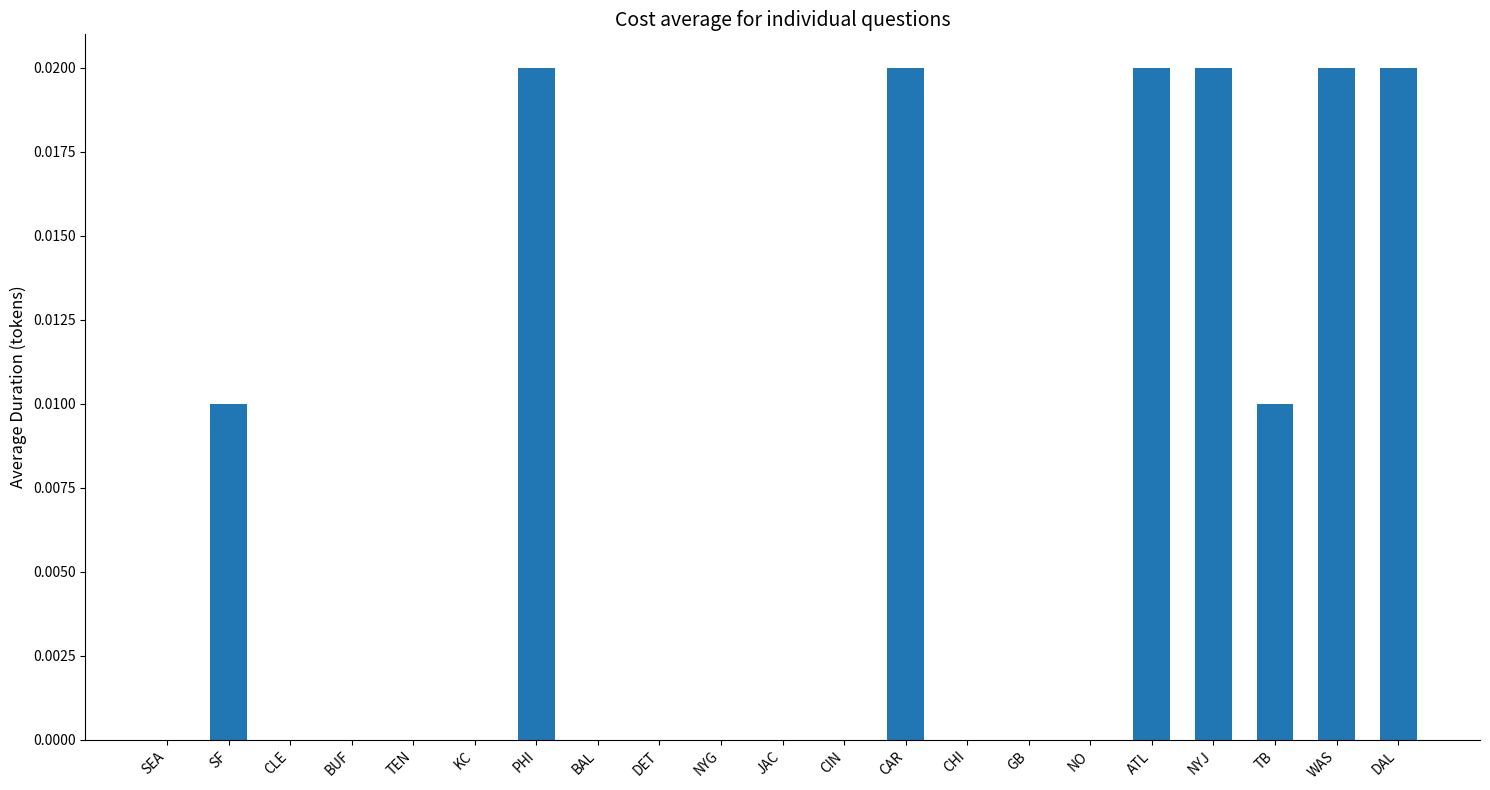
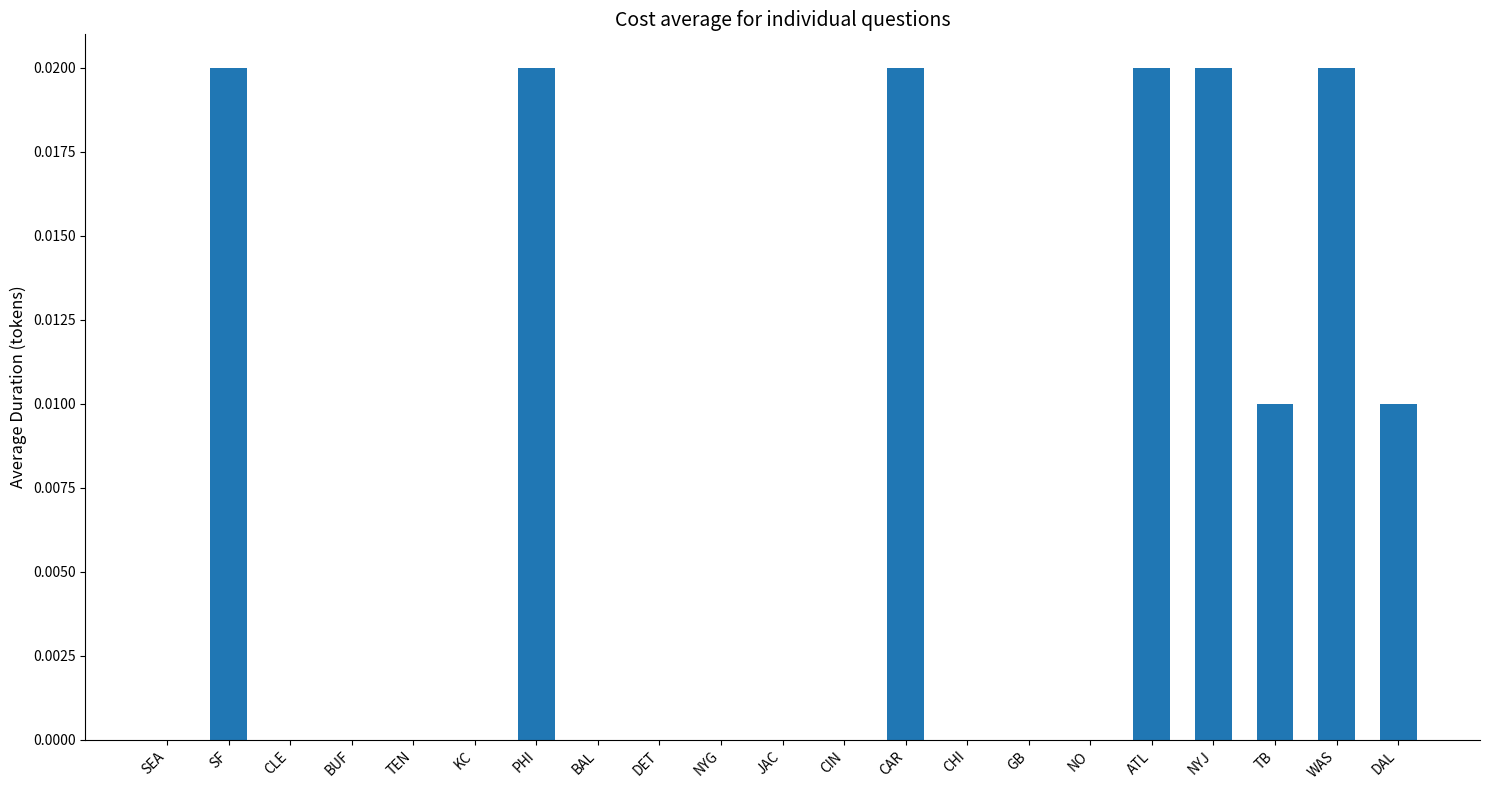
  {
    "SEA": 0.00,
-   "SF": 0.01,
+   "SF": 0.02,
    "CLE": 0.00,
    "BUF": 0.00,
    "TEN": 0.00,
    "KC": 0.00,
    "PHI": 0.02,
    "BAL": 0.00,
    "DET": 0.00,
    "NYG": 0.00,
    "JAC": 0.00,
    "CIN": 0.00,
    "CAR": 0.02,
    "CHI": 0.00,
    "GB": 0.00,
    "NO": 0.00,
    "ATL": 0.02,
    "NYJ": 0.02,
    "TB": 0.01,
    "WAS": 0.02,
-   "DAL": 0.02
+   "DAL": 0.01
  }
